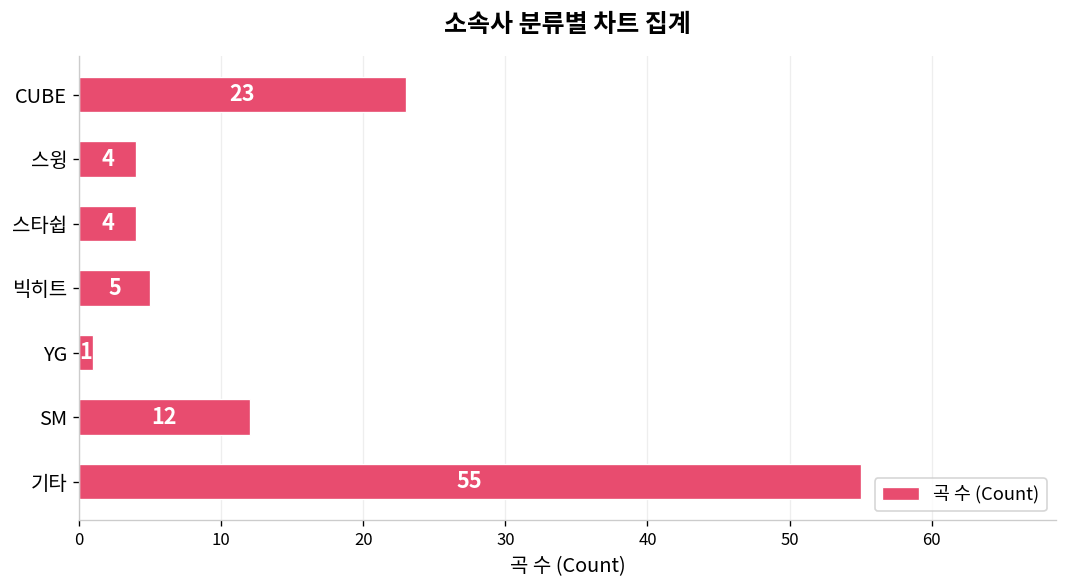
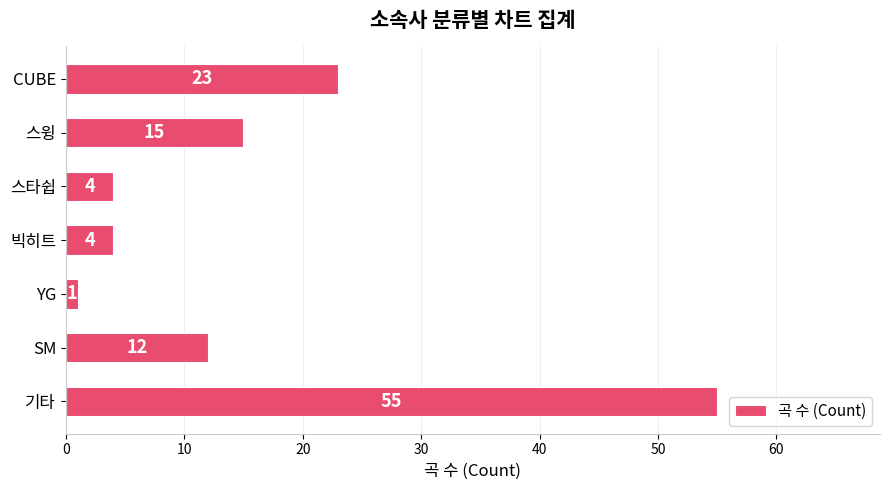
  {
    "CUBE": 23,
-   "스윙": 4,
+   "스윙": 15,
    "스타쉽": 4,
-   "빅히트": 5,
+   "빅히트": 4,
    "YG": 1,
    "SM": 12,
    "기타": 55
  }
